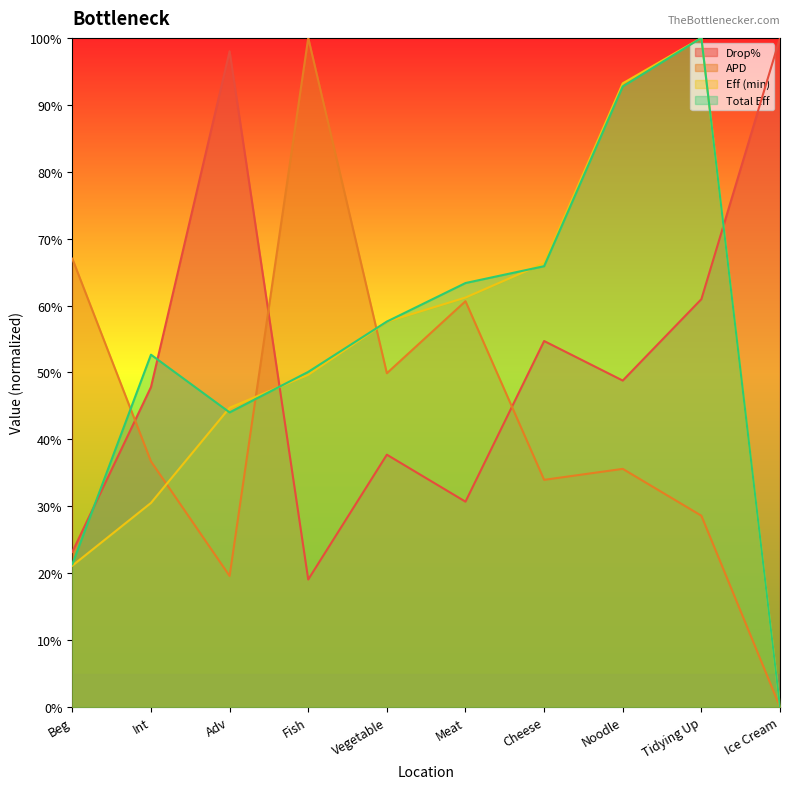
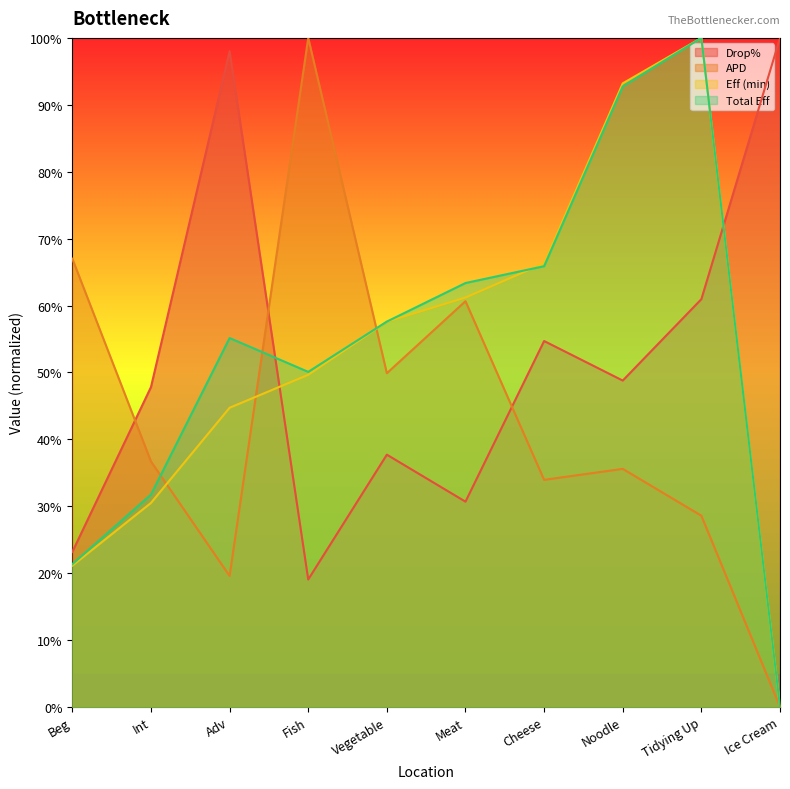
  {
    "Total Eff": {
-     "Int": "53%",
-     "Adv": "44%",
+     "Int": "32%",
+     "Adv": "55%",
      "Fish": "50%",
      "Meat": "63%",
      "Cheese": "66%",
      "Noodle": "93%"
    }
  }
